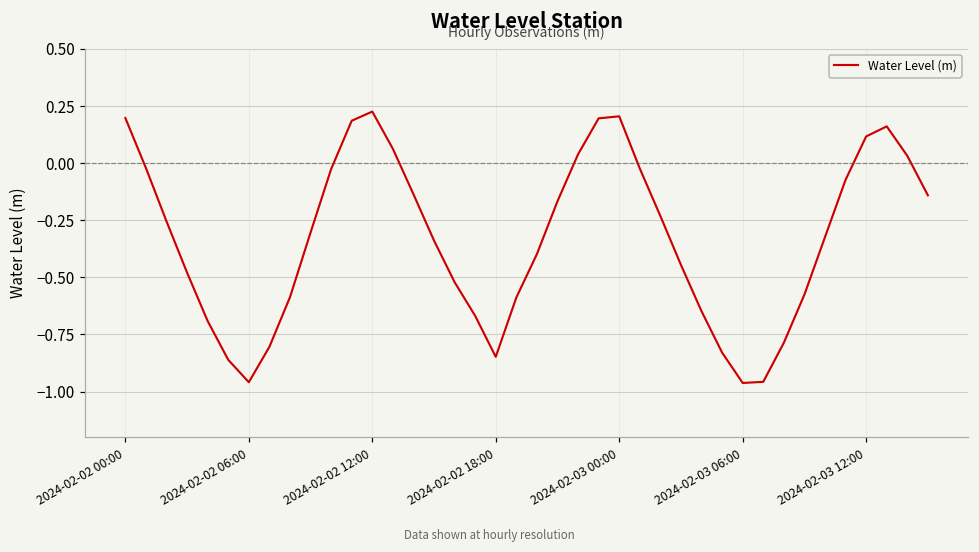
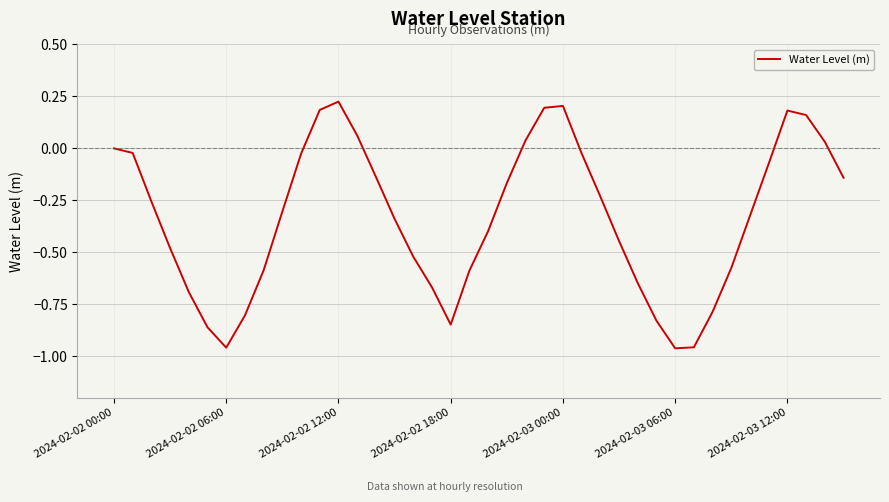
  {
-   "2024-02-02 00:00": 0.20,
+   "2024-02-02 00:00": 0.00,
    "2024-02-02 06:00": -0.96,
    "2024-02-02 12:00": 0.22,
    "2024-02-02 18:00": -0.85,
    "2024-02-03 00:00": 0.20,
    "2024-02-03 06:00": -0.96,
-   "2024-02-03 12:00": 0.12
+   "2024-02-03 12:00": 0.18
  }
